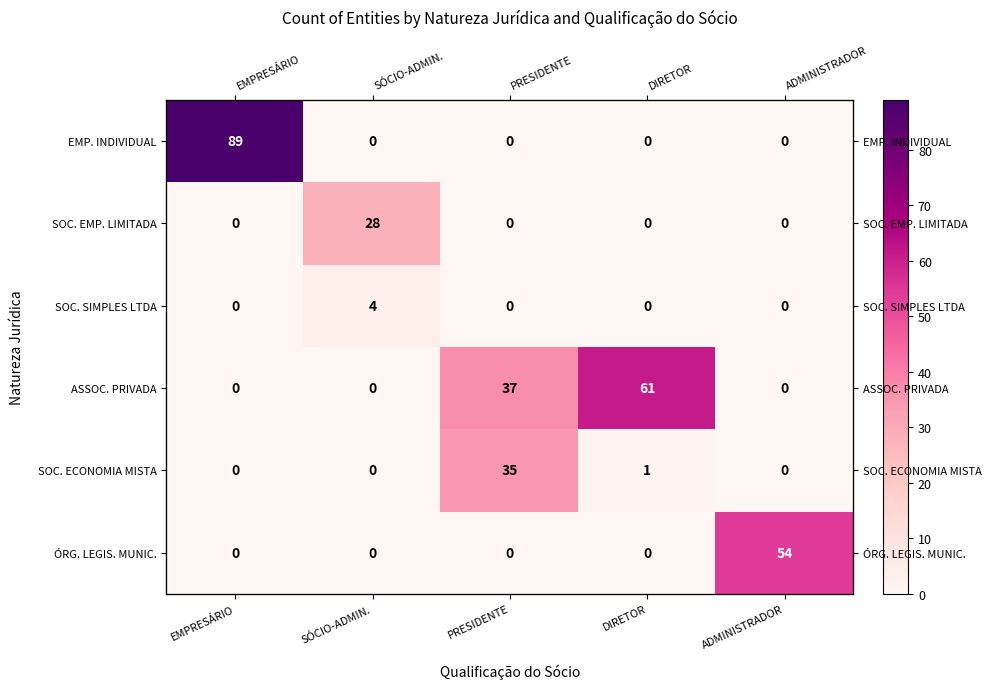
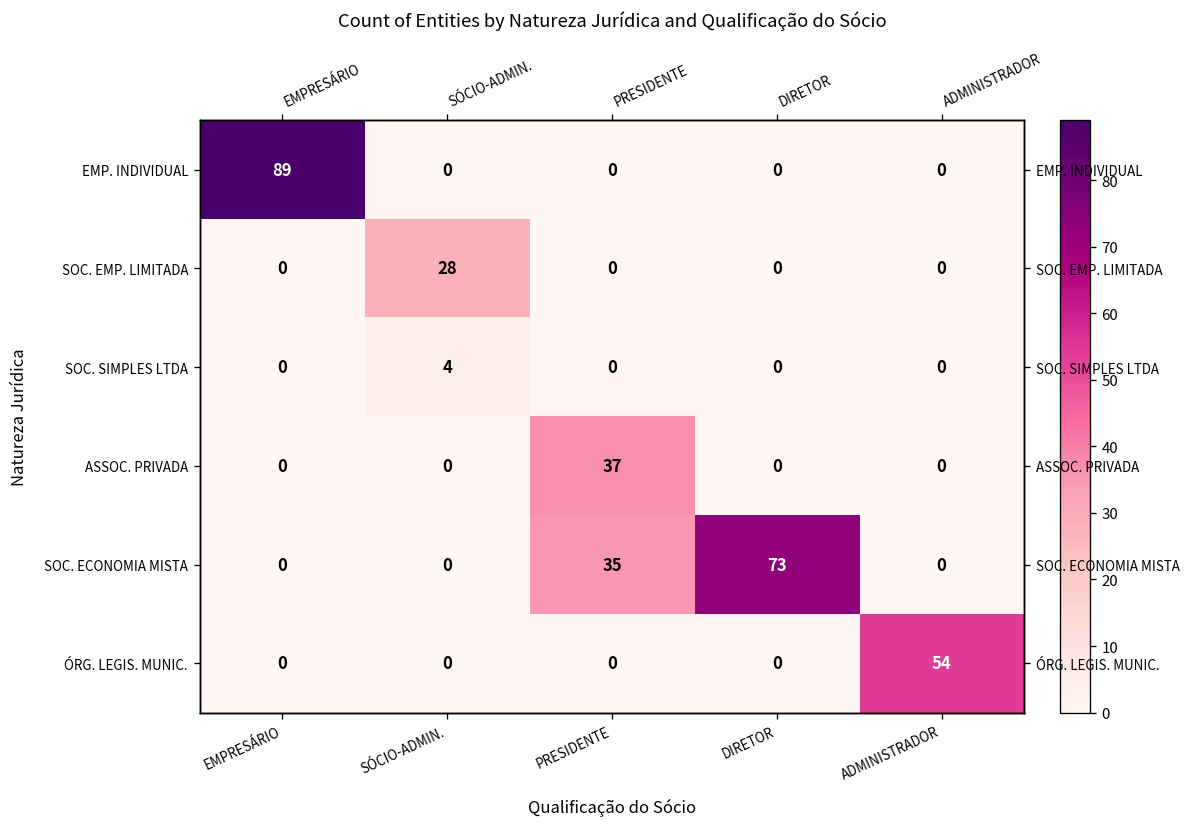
  {
    "EMP. INDIVIDUAL": {
      "EMPRESÁRIO": 89,
      "SÓCIO-ADMIN.": 0,
      "PRESIDENTE": 0,
      "DIRETOR": 0,
      "ADMINISTRADOR": 0
    },
    "SOC. EMP. LIMITADA": {
      "EMPRESÁRIO": 0,
      "SÓCIO-ADMIN.": 28,
      "PRESIDENTE": 0,
      "DIRETOR": 0,
      "ADMINISTRADOR": 0
    },
    "SOC. SIMPLES LTDA": {
      "EMPRESÁRIO": 0,
      "SÓCIO-ADMIN.": 4,
      "PRESIDENTE": 0,
      "DIRETOR": 0,
      "ADMINISTRADOR": 0
    },
    "ASSOC. PRIVADA": {
      "EMPRESÁRIO": 0,
      "SÓCIO-ADMIN.": 0,
      "PRESIDENTE": 37,
-     "DIRETOR": 61,
+     "DIRETOR": 0,
      "ADMINISTRADOR": 0
    },
    "SOC. ECONOMIA MISTA": {
      "EMPRESÁRIO": 0,
      "SÓCIO-ADMIN.": 0,
      "PRESIDENTE": 35,
-     "DIRETOR": 1,
+     "DIRETOR": 73,
      "ADMINISTRADOR": 0
    },
    "ÓRG. LEGIS. MUNIC.": {
      "EMPRESÁRIO": 0,
      "SÓCIO-ADMIN.": 0,
      "PRESIDENTE": 0,
      "DIRETOR": 0,
      "ADMINISTRADOR": 54
    }
  }
